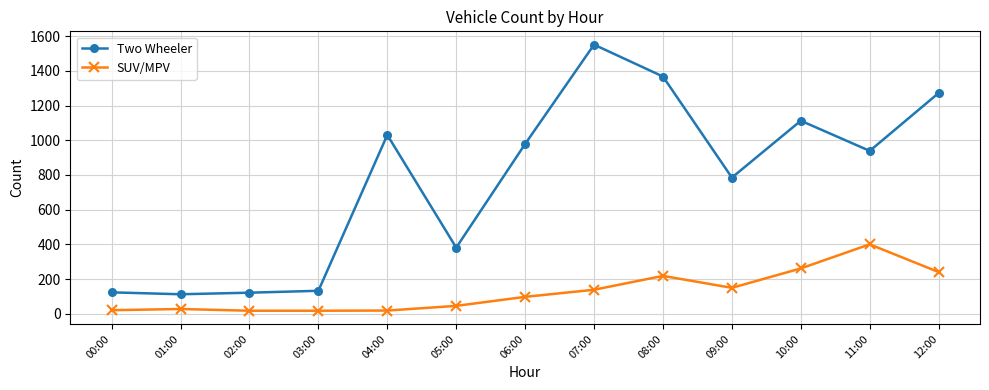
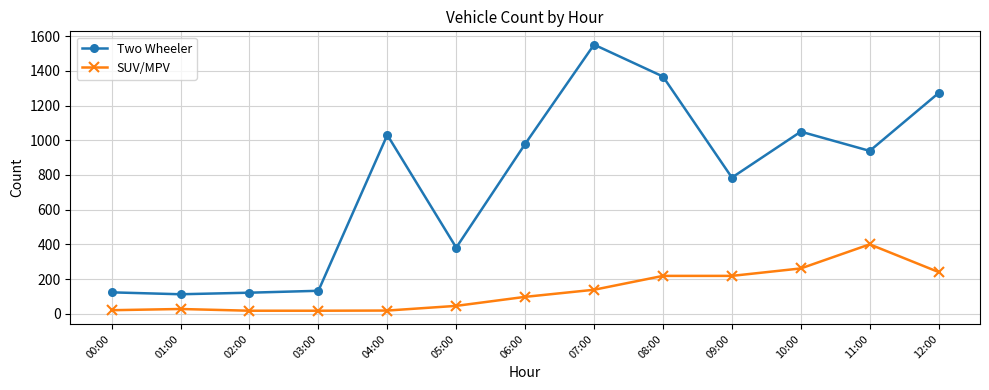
  {
    "Two Wheeler": {
      "00:00": 120,
      "01:00": 110,
      "02:00": 120,
      "03:00": 130,
      "04:00": 1030,
      "05:00": 380,
      "06:00": 980,
      "07:00": 1550,
      "08:00": 1370,
      "09:00": 790,
-     "10:00": 1110,
+     "10:00": 1050,
      "11:00": 940,
      "12:00": 1270
    },
    "SUV/MPV": {
      "00:00": 20,
      "01:00": 30,
      "02:00": 20,
      "03:00": 20,
      "04:00": 20,
      "05:00": 50,
      "06:00": 100,
      "07:00": 140,
      "08:00": 220,
-     "09:00": 150,
+     "09:00": 220,
      "10:00": 260,
      "11:00": 400,
      "12:00": 240
    }
  }
